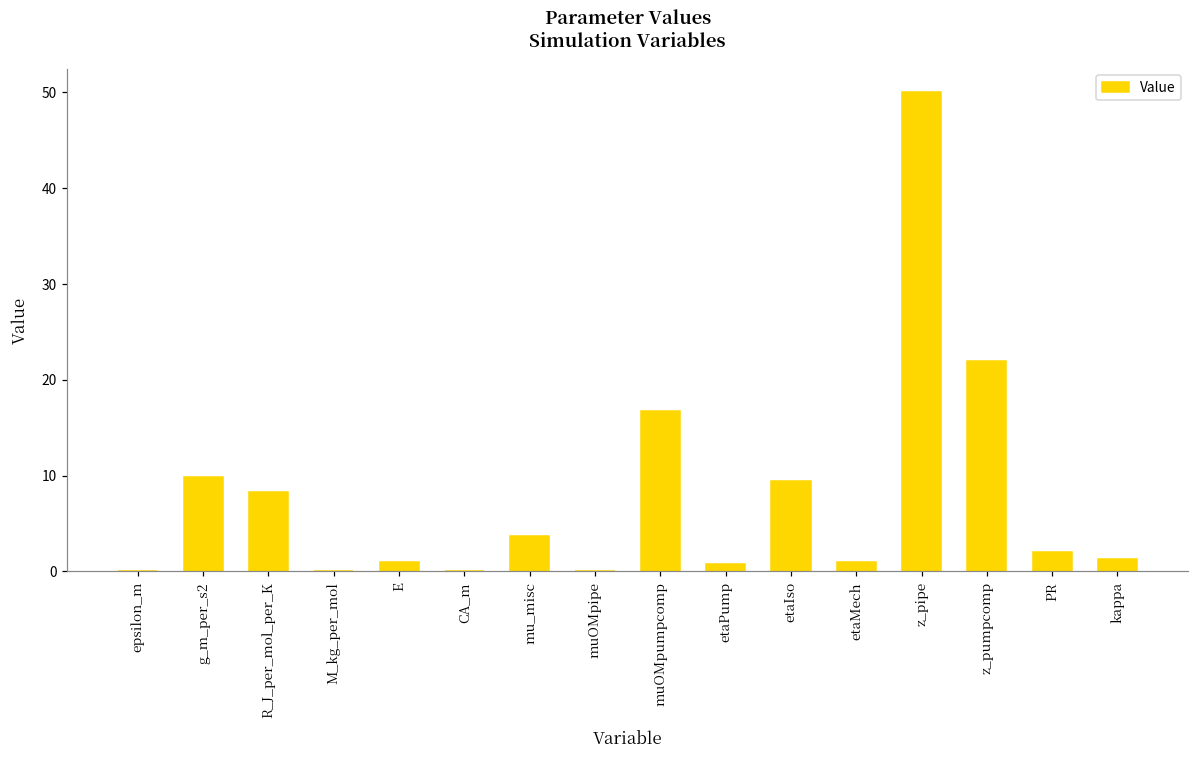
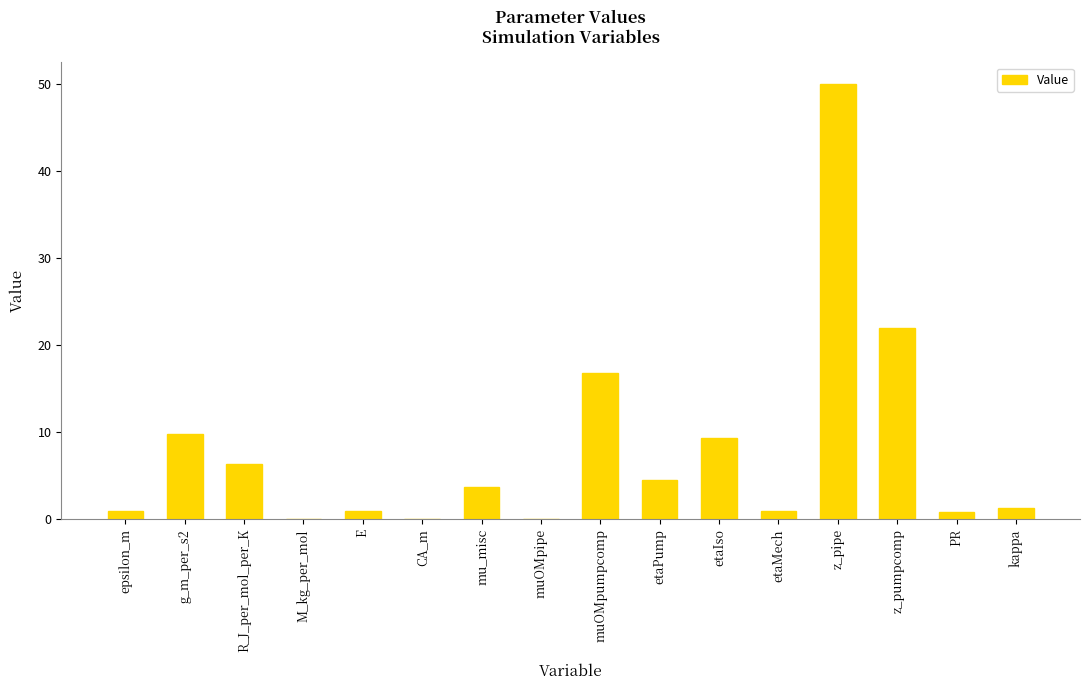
  {
-   "epsilon_m": 0,
+   "epsilon_m": 1,
    "g_m_per_s2": 10,
-   "R_J_per_mol_per_K": 8,
+   "R_J_per_mol_per_K": 6,
    "E": 1,
    "mu_misc": 4,
    "muOMpumpcomp": 17,
-   "etaPump": 1,
+   "etaPump": 5,
    "etaIso": 9,
    "etaMech": 1,
    "z_pipe": 50,
    "z_pumpcomp": 22,
-   "PR": 2,
+   "PR": 1,
    "kappa": 1
  }
